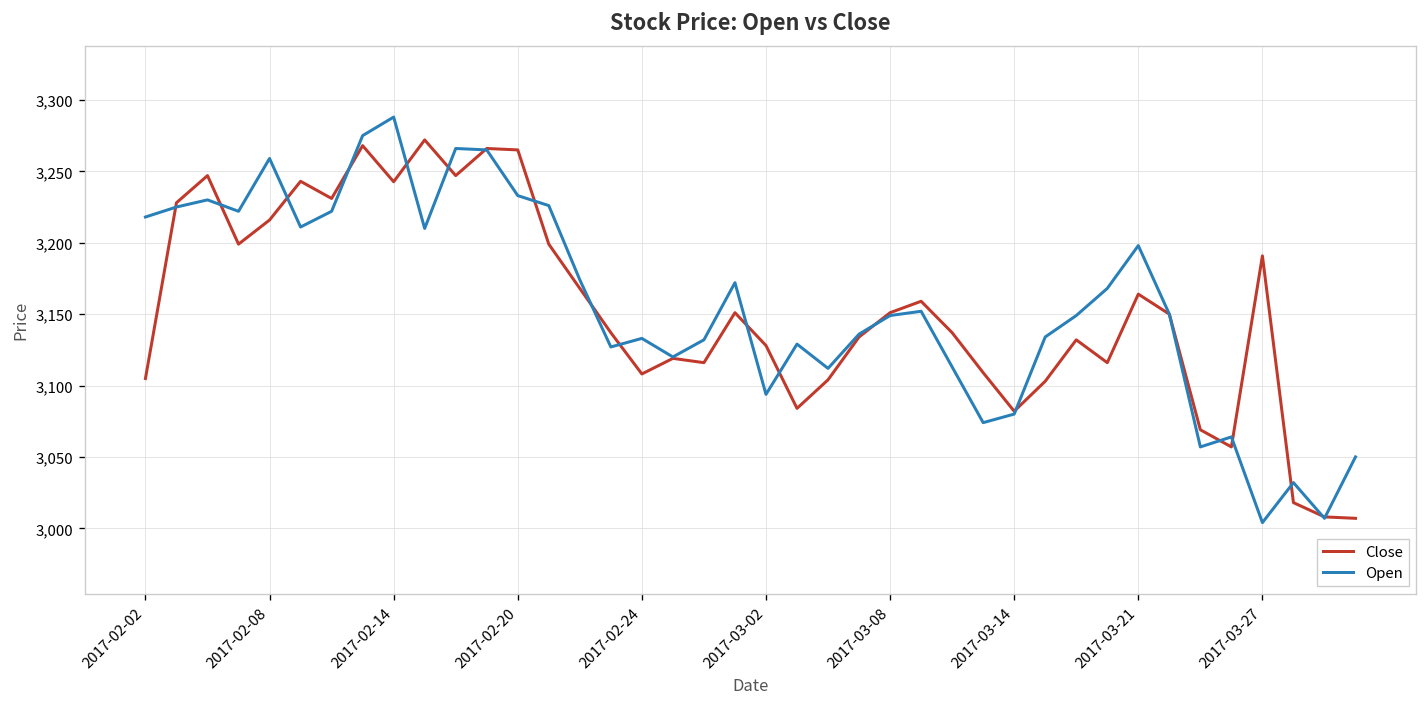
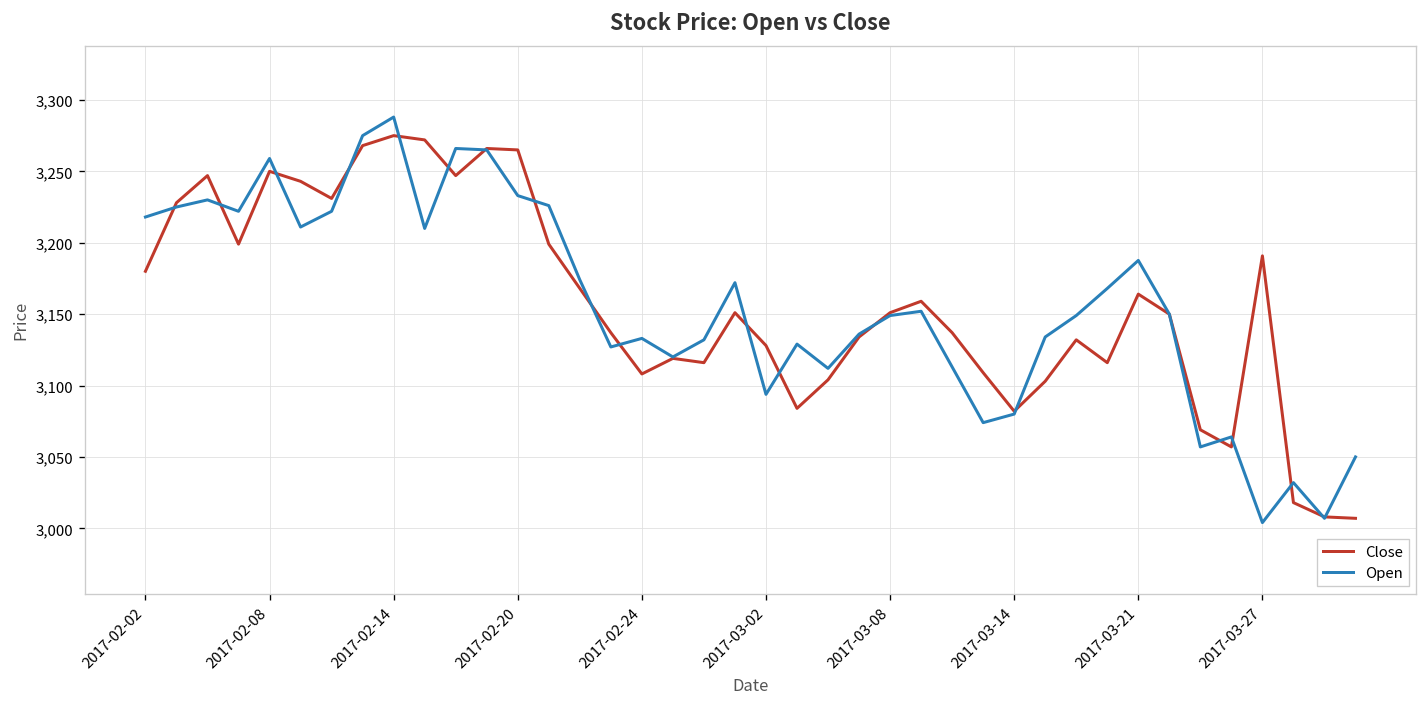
  {
    "Close": {
-     "2017-02-02": "3,105",
-     "2017-02-08": "3,216",
-     "2017-02-14": "3,243",
+     "2017-02-02": "3,180",
+     "2017-02-08": "3,250",
+     "2017-02-14": "3,275",
      "2017-02-20": "3,265",
      "2017-02-24": "3,108",
      "2017-03-02": "3,128",
      "2017-03-21": "3,164",
      "2017-03-27": "3,191"
    },
    "Open": {
      "2017-02-02": "3,218",
      "2017-02-08": "3,259",
      "2017-02-14": "3,288",
      "2017-02-20": "3,233",
      "2017-02-24": "3,133",
      "2017-03-02": "3,094",
-     "2017-03-21": "3,198",
+     "2017-03-21": "3,188",
      "2017-03-27": "3,004"
    }
  }
